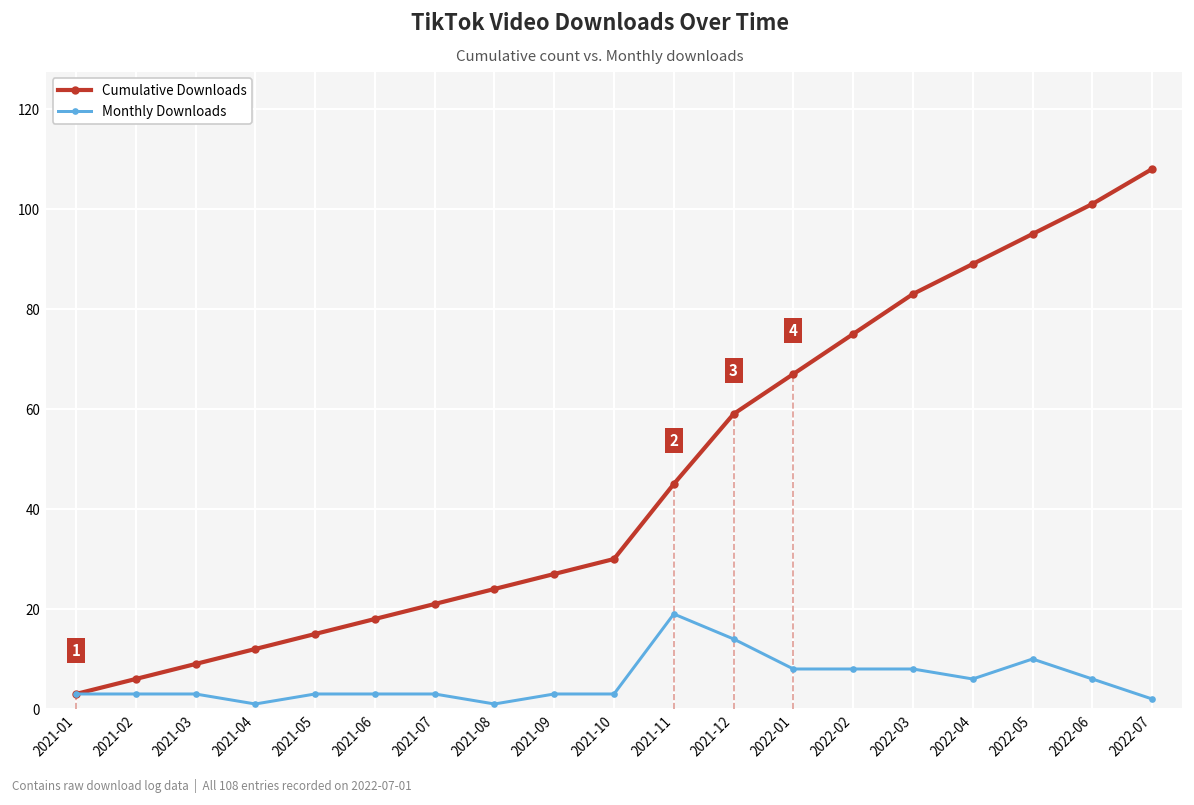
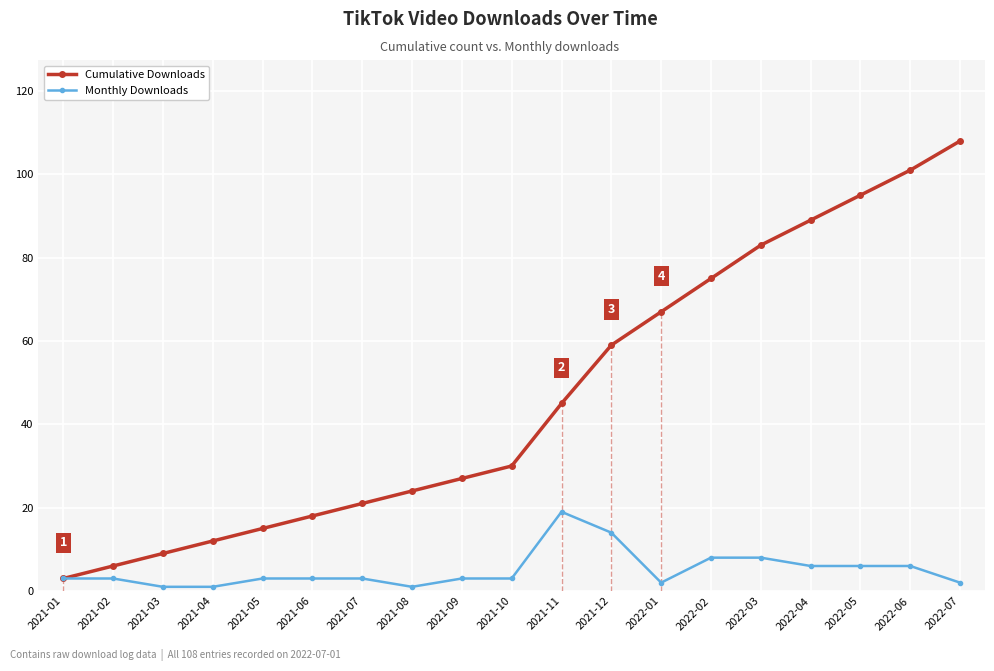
  {
    "Monthly Downloads": {
      "2021-02": 3,
-     "2021-03": 3,
+     "2021-03": 1,
      "2021-04": 1,
      "2021-05": 3,
      "2021-06": 3,
      "2021-07": 3,
      "2021-08": 1,
      "2021-09": 3,
      "2021-10": 3,
      "2021-11": 19,
      "2021-12": 14,
-     "2022-01": 8,
+     "2022-01": 2,
      "2022-02": 8,
      "2022-03": 8,
      "2022-04": 6,
-     "2022-05": 10,
+     "2022-05": 6,
      "2022-06": 6,
      "2022-07": 2
    }
  }
